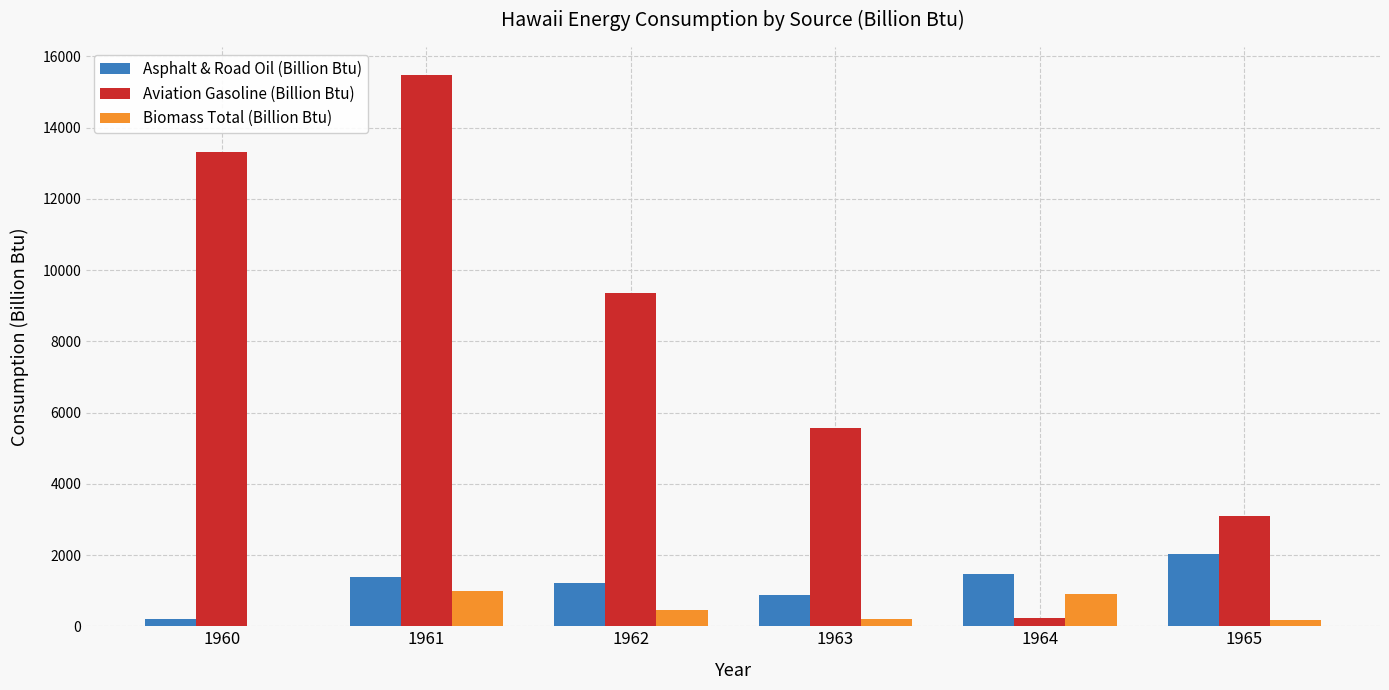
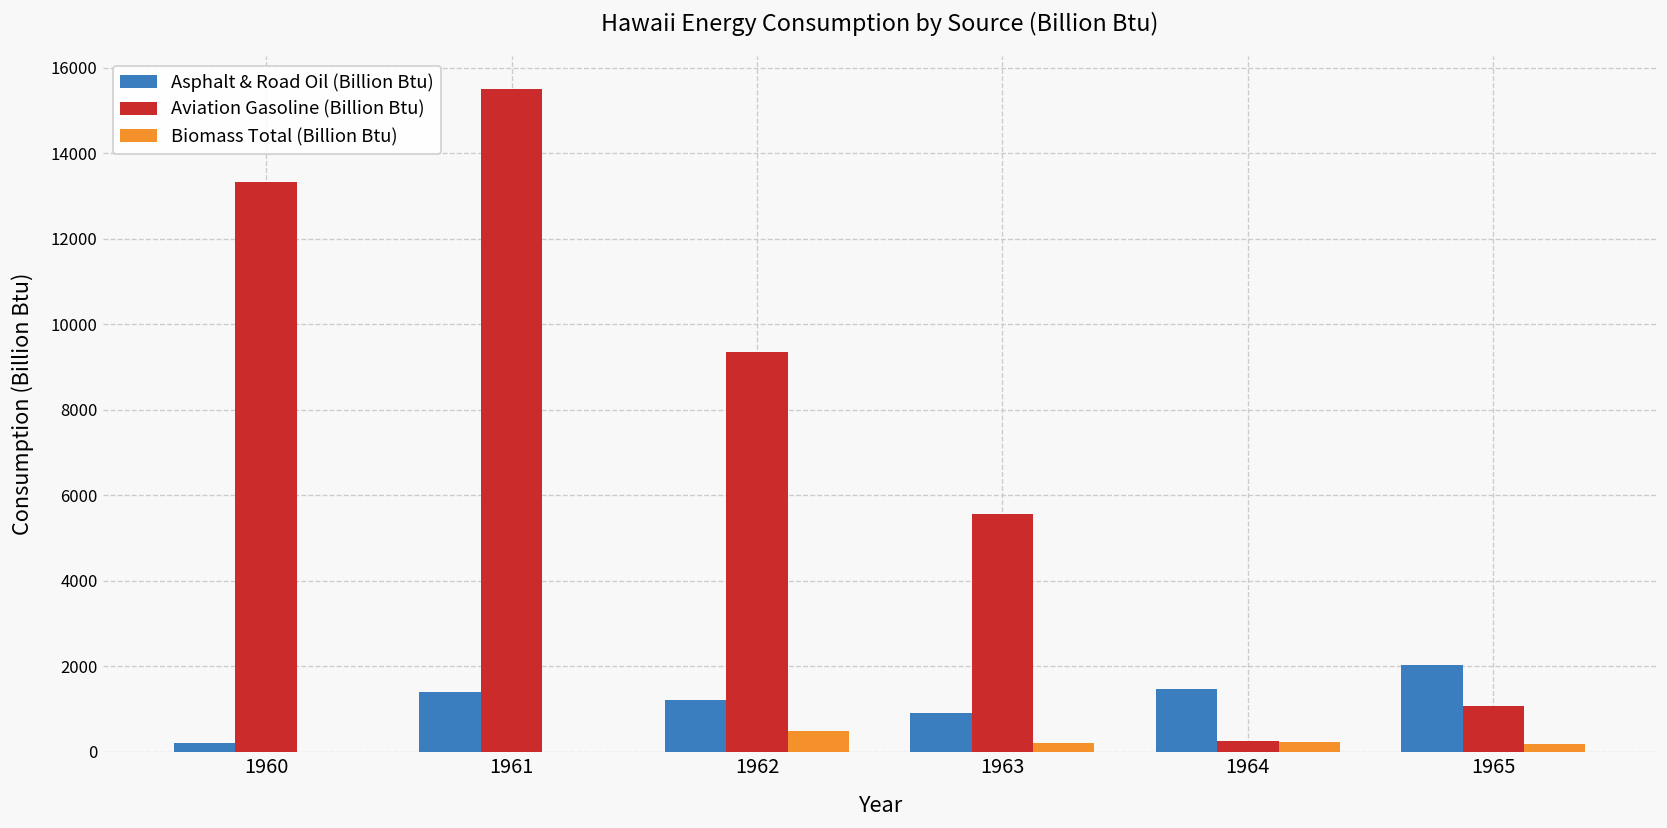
  {
    "Asphalt & Road Oil (Billion Btu)": {
      "1960": 200,
      "1961": 1400,
      "1962": 1200,
      "1963": 900,
      "1964": 1500,
      "1965": 2000
    },
    "Aviation Gasoline (Billion Btu)": {
      "1960": 13300,
      "1961": 15500,
      "1962": 9400,
      "1963": 5600,
      "1964": 200,
-     "1965": 3100
+     "1965": 1100
    },
    "Biomass Total (Billion Btu)": {
      "1960": 0,
-     "1961": 1000,
+     "1961": 0,
      "1962": 500,
      "1963": 200,
-     "1964": 900,
+     "1964": 200,
      "1965": 200
    }
  }
